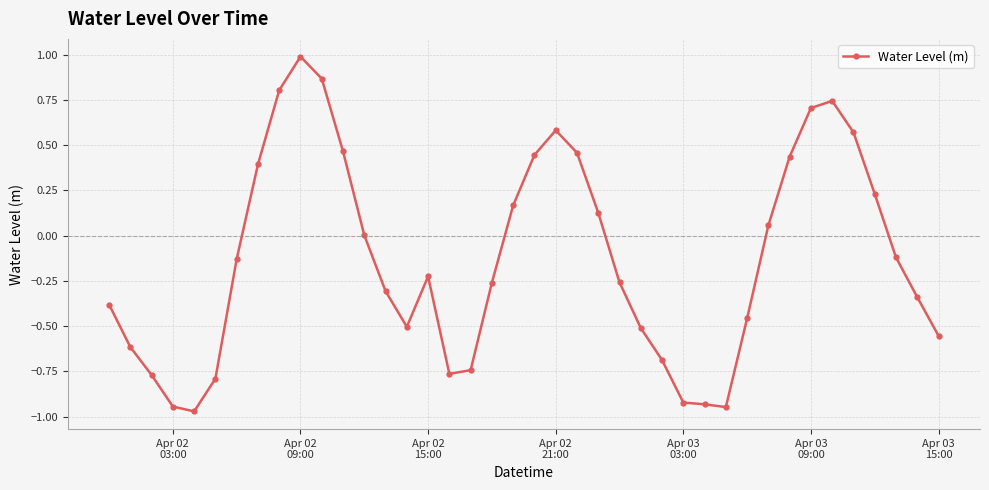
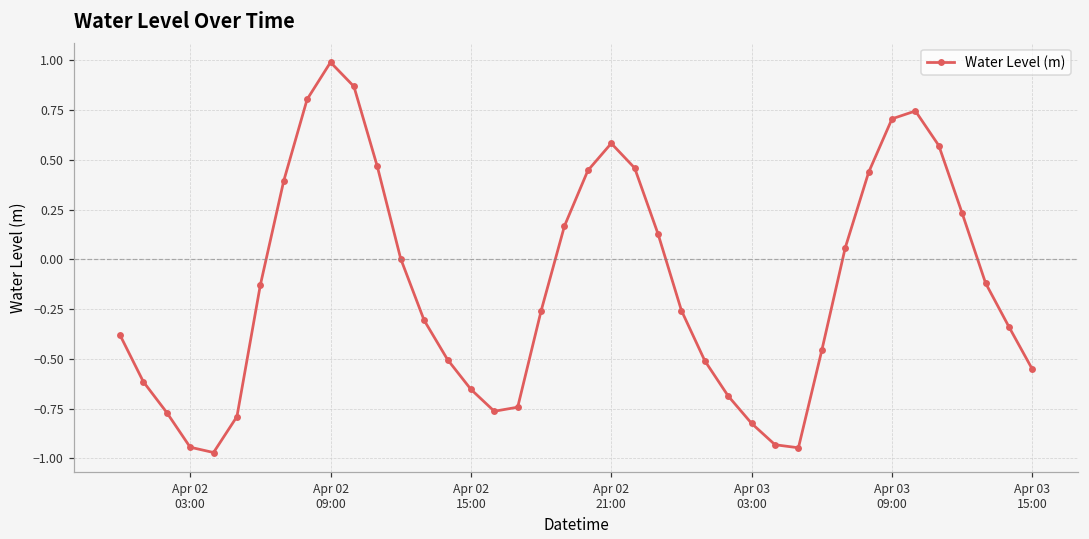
  {
    "Apr 02 03:00": -0.94,
    "Apr 02 09:00": 0.99,
-   "Apr 02 15:00": -0.23,
+   "Apr 02 15:00": -0.65,
    "Apr 02 21:00": 0.58,
-   "Apr 03 03:00": -0.92,
+   "Apr 03 03:00": -0.83,
    "Apr 03 09:00": 0.71,
    "Apr 03 15:00": -0.55
  }
